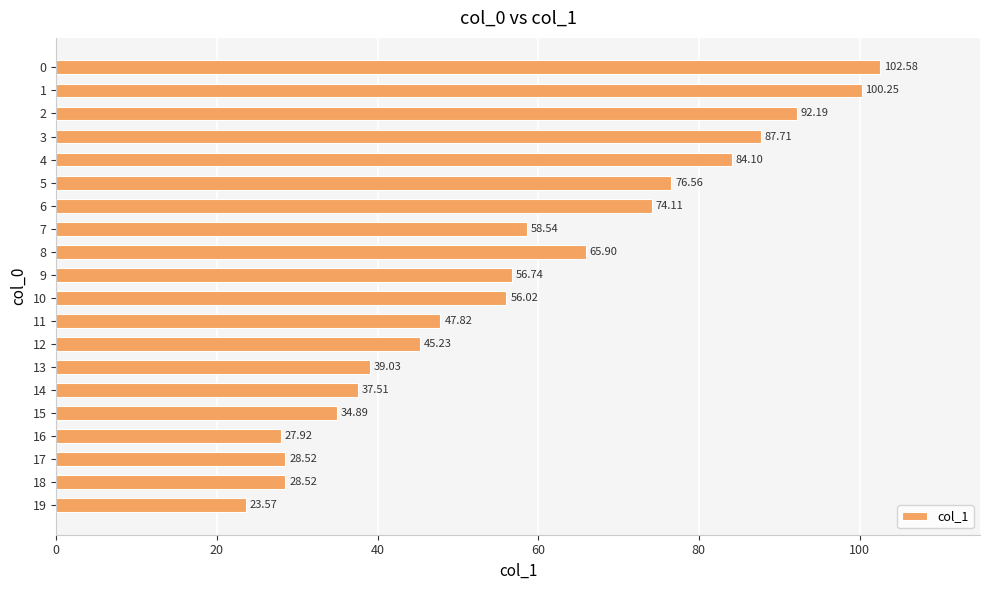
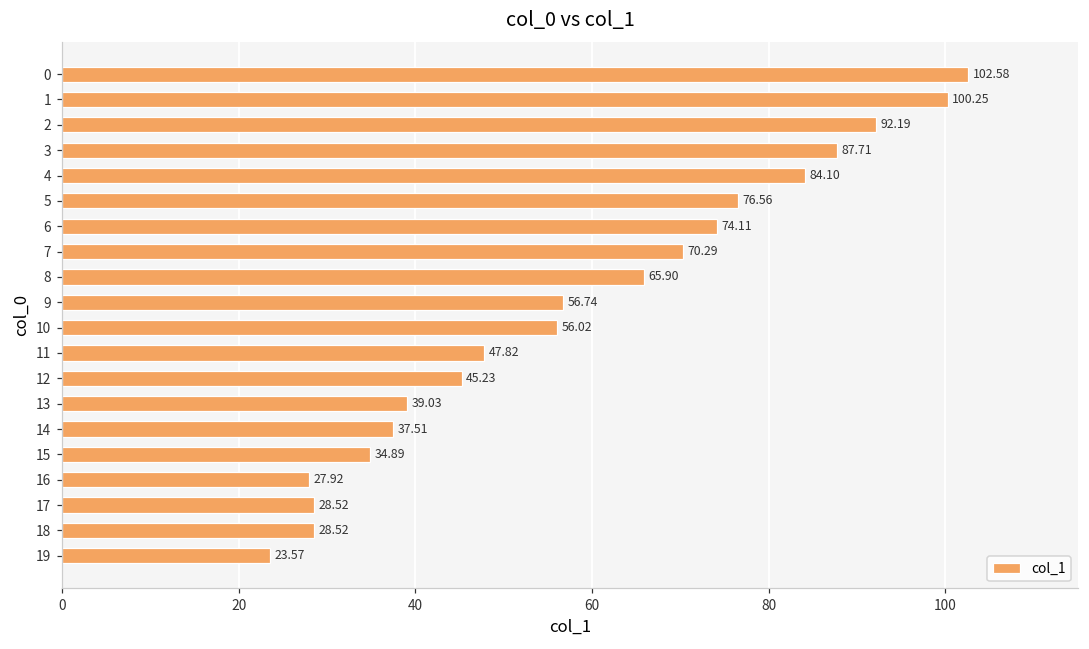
  {
    "0": 102.58,
    "1": 100.25,
    "2": 92.19,
    "3": 87.71,
    "4": 84.10,
    "5": 76.56,
    "6": 74.11,
-   "7": 58.54,
+   "7": 70.29,
    "8": 65.90,
    "9": 56.74,
    "10": 56.02,
    "11": 47.82,
    "12": 45.23,
    "13": 39.03,
    "14": 37.51,
    "15": 34.89,
    "16": 27.92,
    "17": 28.52,
    "18": 28.52,
    "19": 23.57
  }
